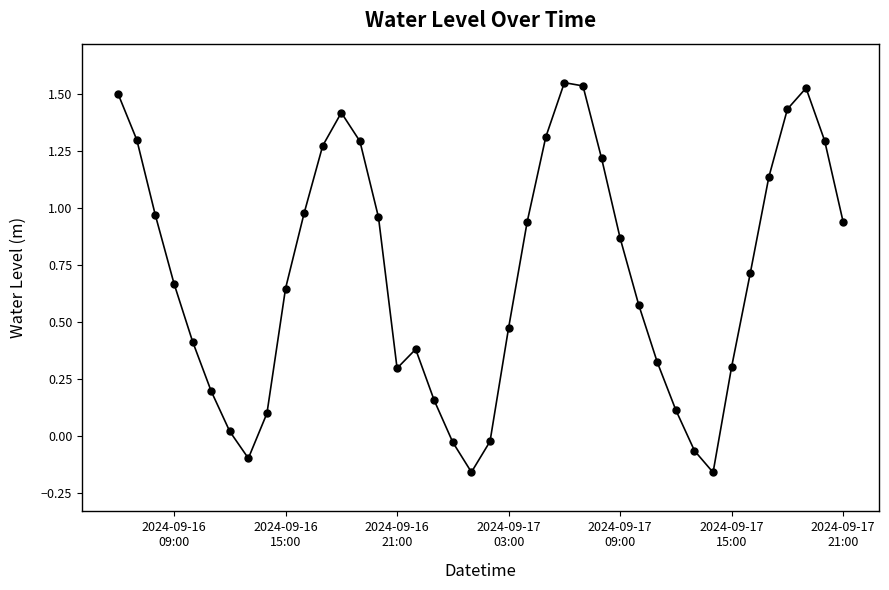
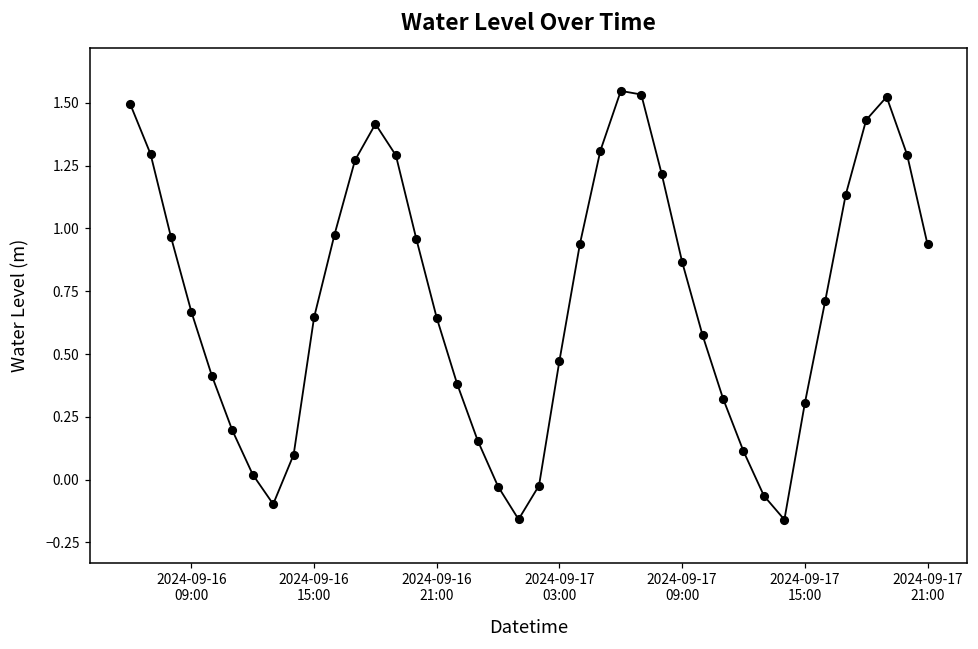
  {
    "2024-09-16 09:00": 0.67,
    "2024-09-16 15:00": 0.65,
-   "2024-09-16 21:00": 0.30,
+   "2024-09-16 21:00": 0.64,
    "2024-09-17 03:00": 0.47,
    "2024-09-17 09:00": 0.87,
    "2024-09-17 15:00": 0.30,
    "2024-09-17 21:00": 0.94
  }
